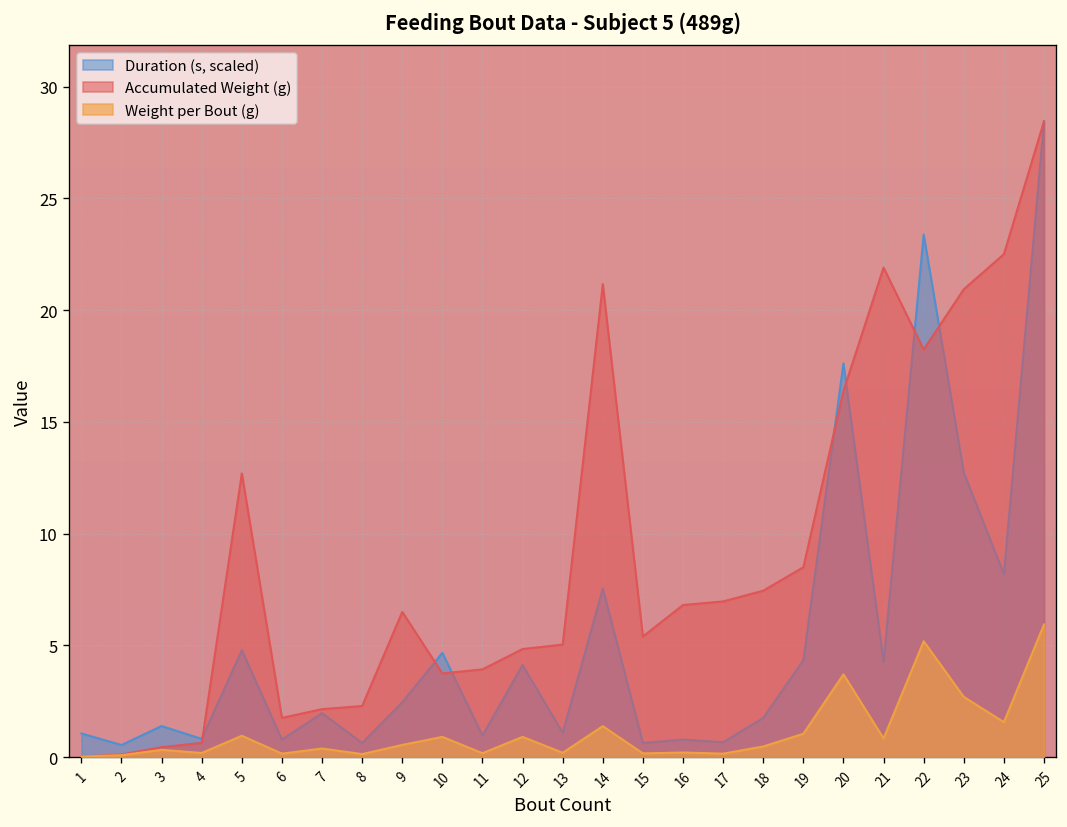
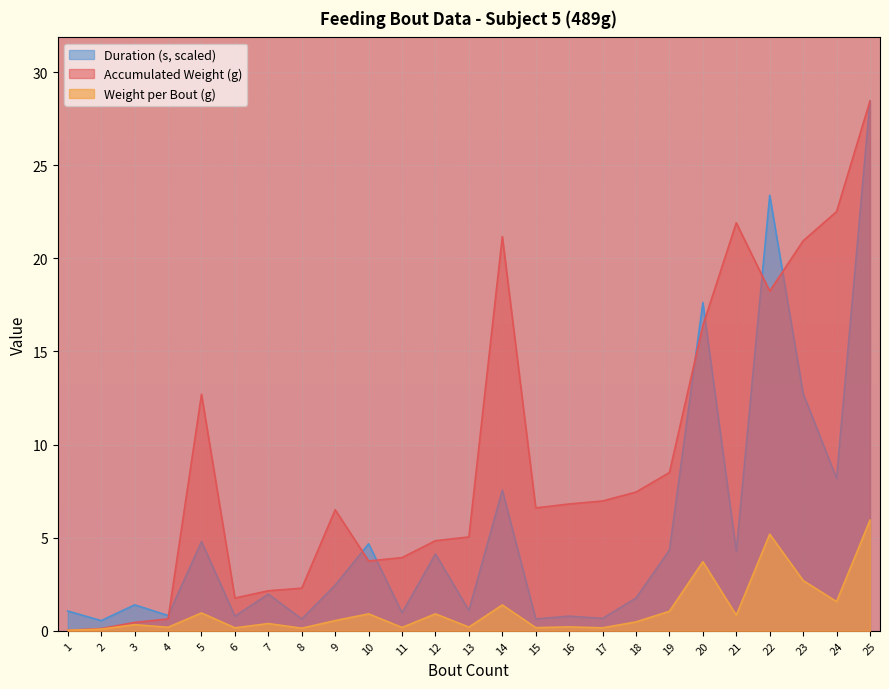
  {
    "Duration (s, scaled)": {
      "1": 1.1,
      "2": 0.5,
      "3": 1.4,
      "4": 0.8,
      "5": 4.8,
      "6": 0.8,
      "7": 2.0,
      "8": 0.6,
      "9": 2.5,
      "10": 4.7,
      "11": 1.0,
      "12": 4.1,
      "13": 1.1,
      "14": 7.6,
      "15": 0.6,
      "16": 0.8,
      "17": 0.7,
      "18": 1.8,
      "19": 4.3,
      "20": 17.6,
      "21": 4.3,
      "22": 23.4,
      "23": 12.7,
      "24": 8.2
    },
    "Accumulated Weight (g)": {
      "4": 0.6,
      "5": 12.7,
      "6": 1.8,
      "7": 2.2,
      "8": 2.3,
      "9": 6.5,
      "10": 3.8,
      "11": 3.9,
      "12": 4.8,
      "13": 5.0,
      "14": 21.2,
-     "15": 5.4,
+     "15": 6.6,
      "16": 6.8,
      "17": 7.0,
      "18": 7.5,
      "19": 8.5,
      "20": 16.4,
      "21": 21.9,
      "22": 18.2,
      "23": 20.9,
      "24": 22.5
    },
    "Weight per Bout (g)": {
      "4": 0.2,
      "5": 1.0,
      "6": 0.2,
      "7": 0.4,
      "8": 0.1,
      "9": 0.6,
      "10": 0.9,
      "11": 0.2,
      "12": 0.9,
      "13": 0.2,
      "14": 1.4,
      "15": 0.2,
      "16": 0.2,
      "17": 0.2,
      "18": 0.5,
      "19": 1.1,
      "20": 3.7,
      "21": 0.8,
      "22": 5.2,
      "23": 2.7,
      "24": 1.6,
      "25": 5.9
    }
  }
